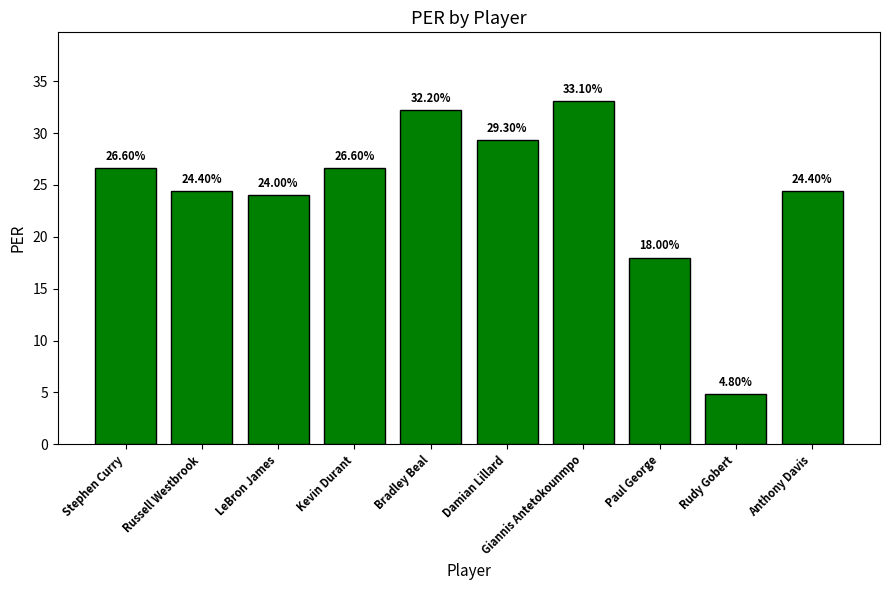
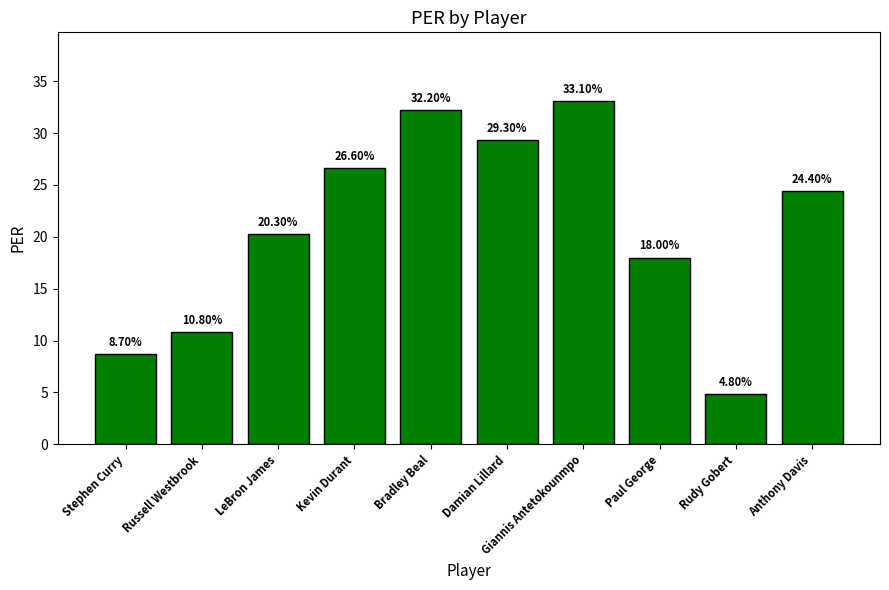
  {
-   "Stephen Curry": "26.60%",
-   "Russell Westbrook": "24.40%",
-   "LeBron James": "24.00%",
+   "Stephen Curry": "8.70%",
+   "Russell Westbrook": "10.80%",
+   "LeBron James": "20.30%",
    "Kevin Durant": "26.60%",
    "Bradley Beal": "32.20%",
    "Damian Lillard": "29.30%",
    "Giannis Antetokounmpo": "33.10%",
    "Paul George": "18.00%",
    "Rudy Gobert": "4.80%",
    "Anthony Davis": "24.40%"
  }
